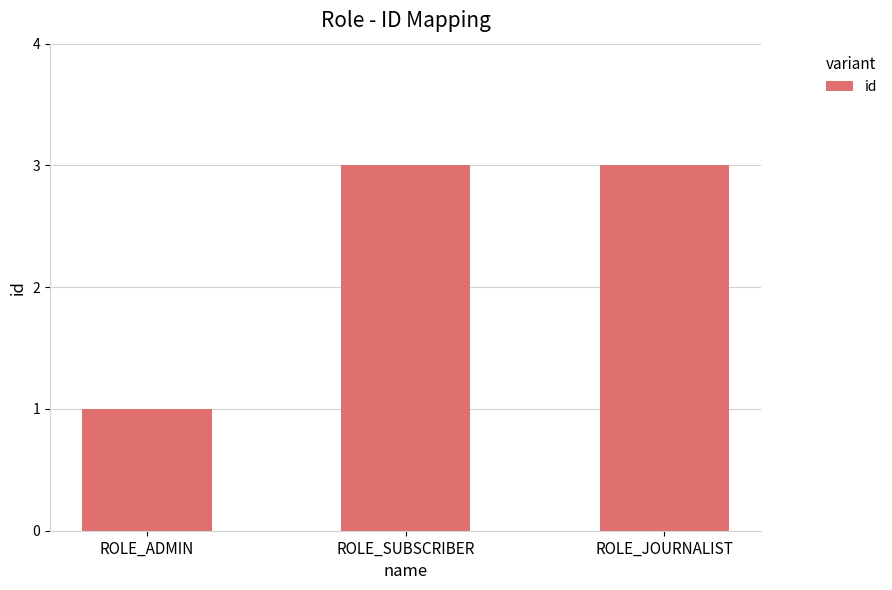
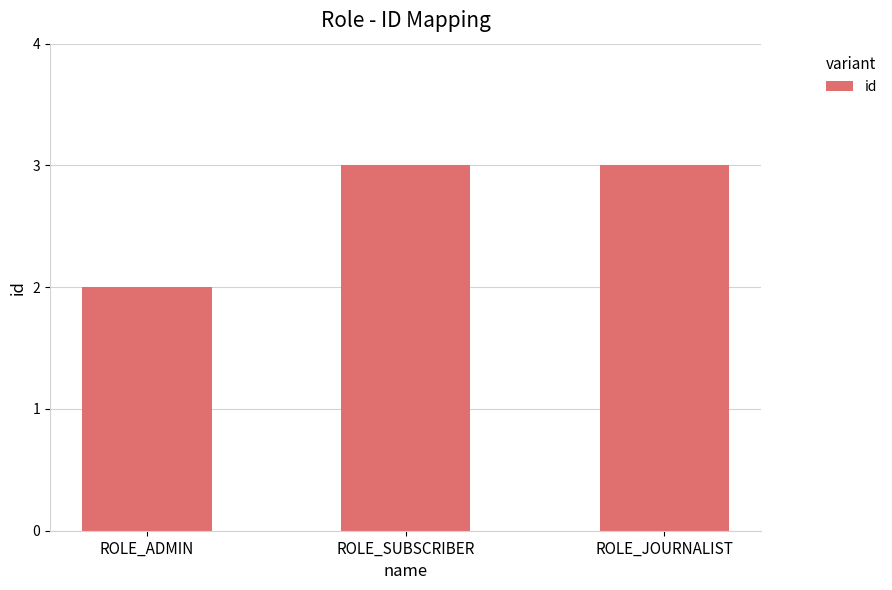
  {
-   "ROLE_ADMIN": 1,
+   "ROLE_ADMIN": 2,
    "ROLE_SUBSCRIBER": 3,
    "ROLE_JOURNALIST": 3
  }
